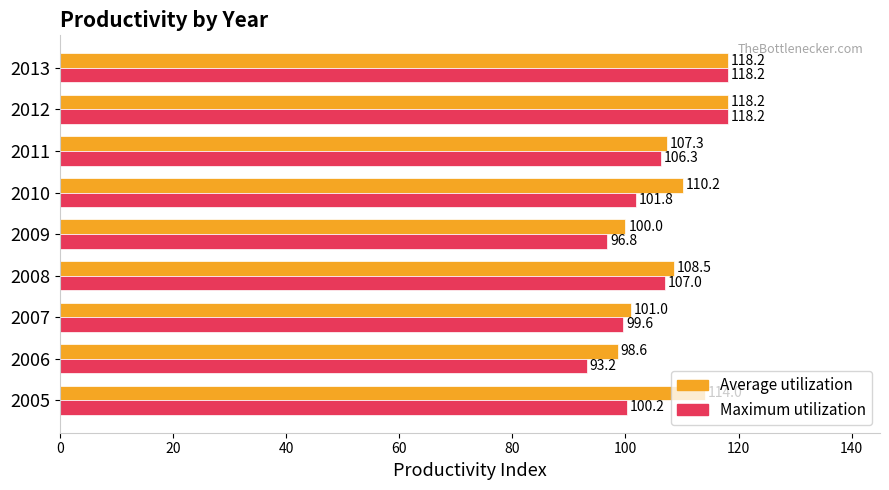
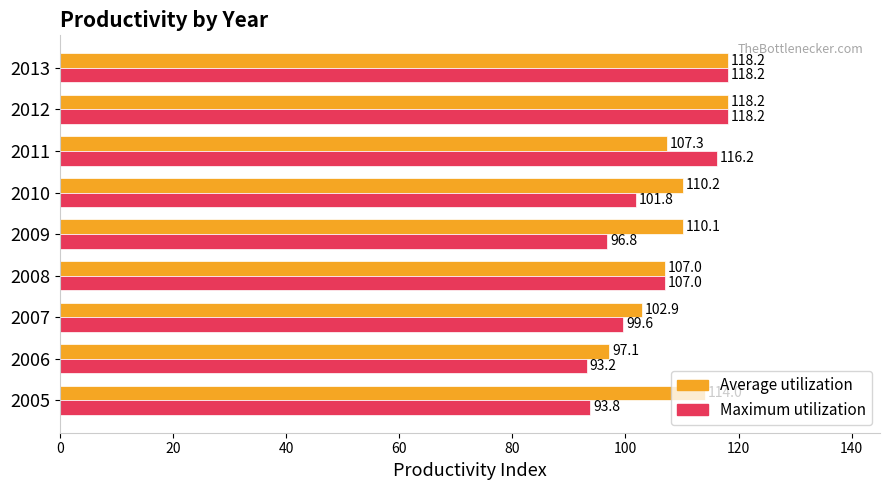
  {
    "Average utilization": {
      "2012": 118.2,
      "2011": 107.3,
      "2010": 110.2,
-     "2009": 100.0,
-     "2008": 108.5,
-     "2007": 101.0,
-     "2006": 98.6
+     "2009": 110.1,
+     "2008": 107.0,
+     "2007": 102.9,
+     "2006": 97.1
    },
    "Maximum utilization": {
      "2013": 118.2,
      "2012": 118.2,
-     "2011": 106.3,
+     "2011": 116.2,
      "2010": 101.8,
      "2009": 96.8,
      "2008": 107.0,
      "2007": 99.6,
      "2006": 93.2,
-     "2005": 100.2
+     "2005": 93.8
    }
  }
